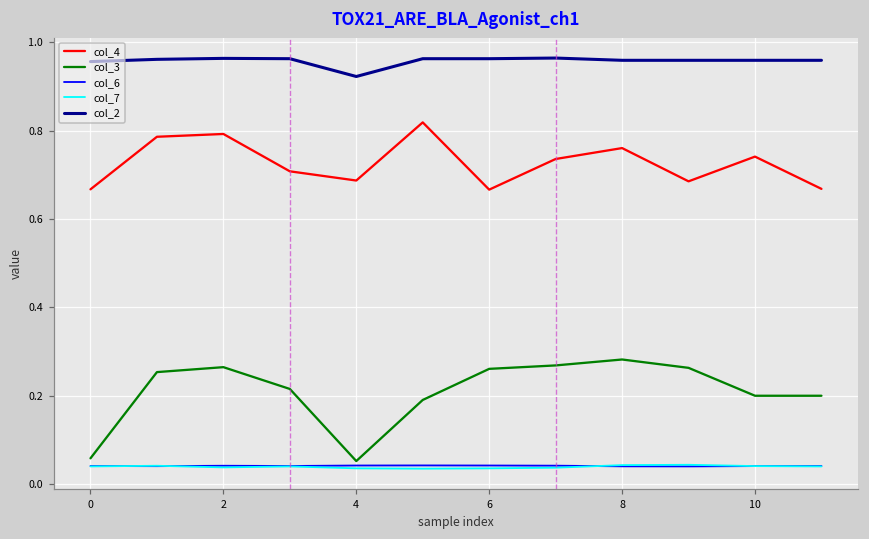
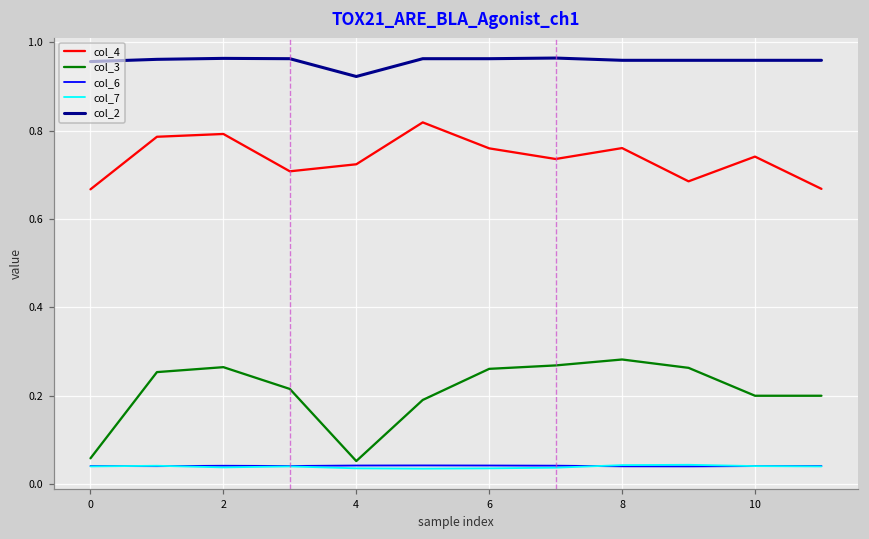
  {
    "col_4": {
      "0": 0.67,
      "2": 0.79,
-     "4": 0.69,
-     "6": 0.67,
+     "4": 0.72,
+     "6": 0.76,
      "8": 0.76,
      "10": 0.74
    },
    "col_3": {
      "0": 0.06,
      "2": 0.26,
      "4": 0.05,
      "6": 0.26,
      "8": 0.28,
      "10": 0.20
    },
    "col_6": {
      "4": 0.04,
      "6": 0.04
    },
    "col_7": {
      "4": 0.04,
      "6": 0.04
    },
    "col_2": {
      "2": 0.96,
      "4": 0.92,
      "6": 0.96,
      "8": 0.96,
      "10": 0.96
    }
  }
